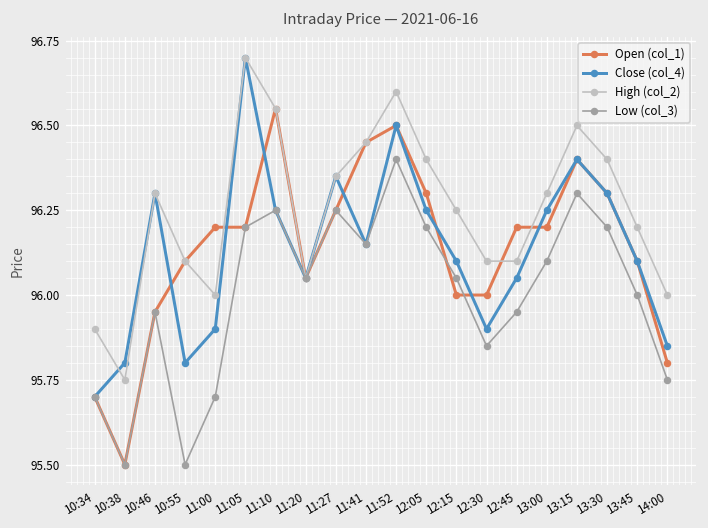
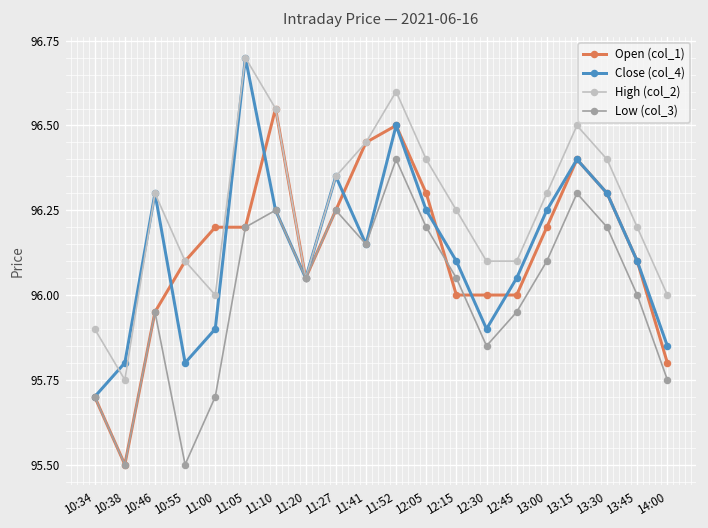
  {
    "Open (col_1)": {
      "11:00": 96.2,
      "12:05": 96.3,
      "12:15": 96.0,
      "12:30": 96.0,
-     "12:45": 96.2,
+     "12:45": 96.0,
      "13:00": 96.2,
      "14:00": 95.8
    },
    "Close (col_4)": {
      "10:38": 95.8,
      "10:55": 95.8,
      "11:00": 95.9,
      "12:05": 96.25,
      "12:15": 96.1,
      "12:30": 95.9,
      "12:45": 96.05,
      "13:00": 96.25,
      "14:00": 95.85
    }
  }
